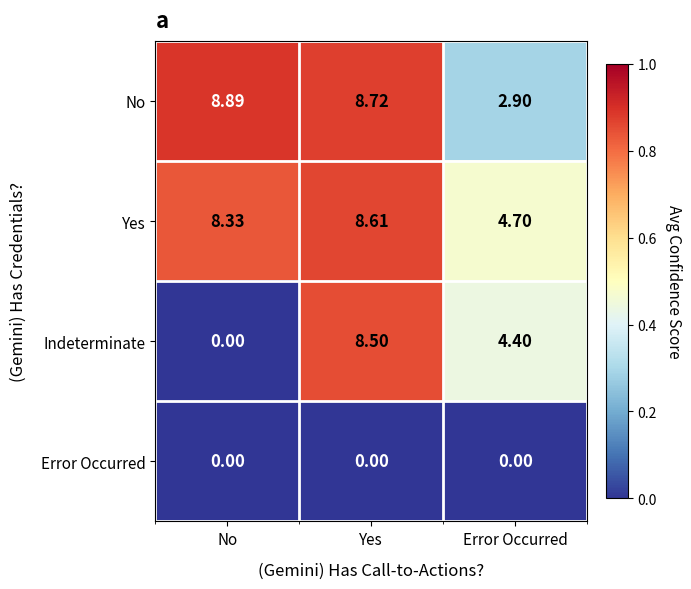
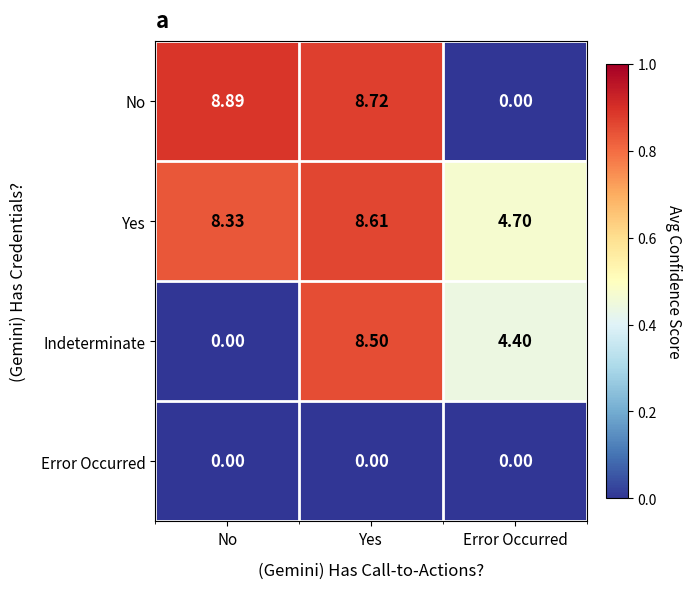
  {
    "No": {
      "No": 8.89,
      "Yes": 8.72,
-     "Error Occurred": 2.90
+     "Error Occurred": 0.00
    },
    "Yes": {
      "No": 8.33,
      "Yes": 8.61,
      "Error Occurred": 4.70
    },
    "Indeterminate": {
      "No": 0.00,
      "Yes": 8.50,
      "Error Occurred": 4.40
    },
    "Error Occurred": {
      "No": 0.00,
      "Yes": 0.00,
      "Error Occurred": 0.00
    }
  }
